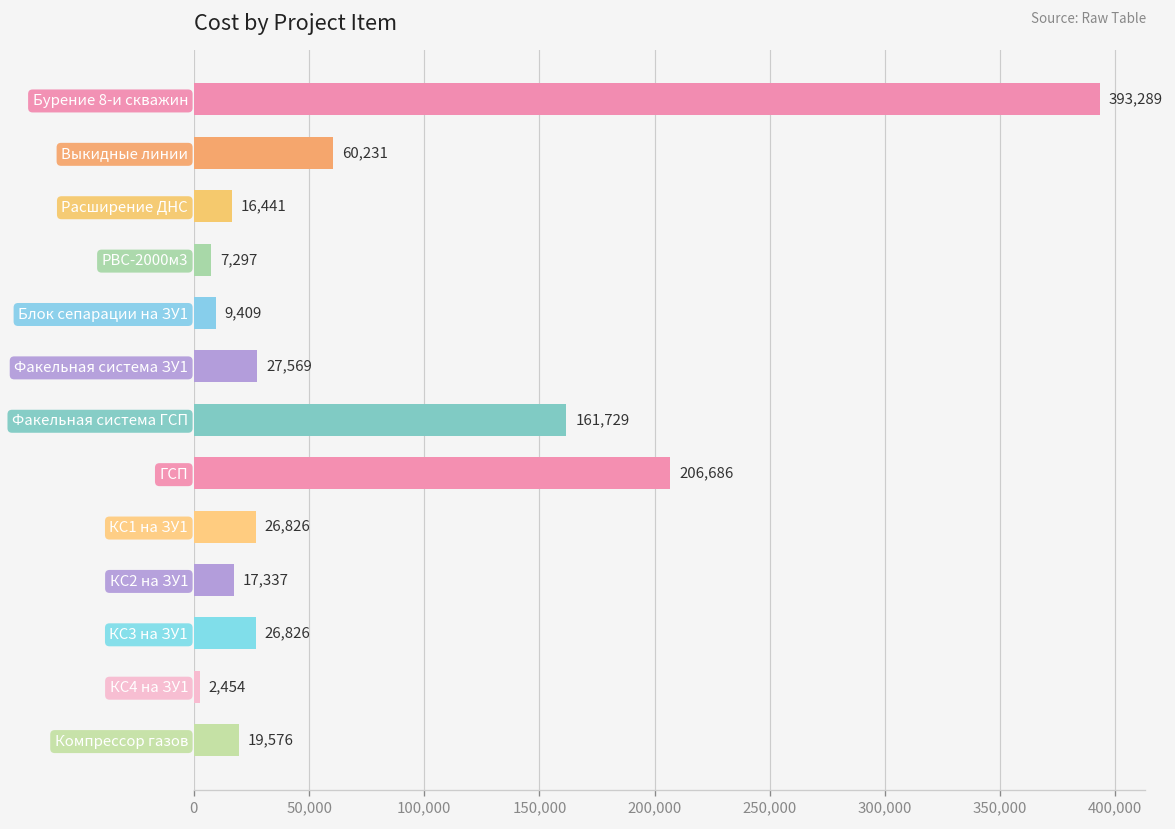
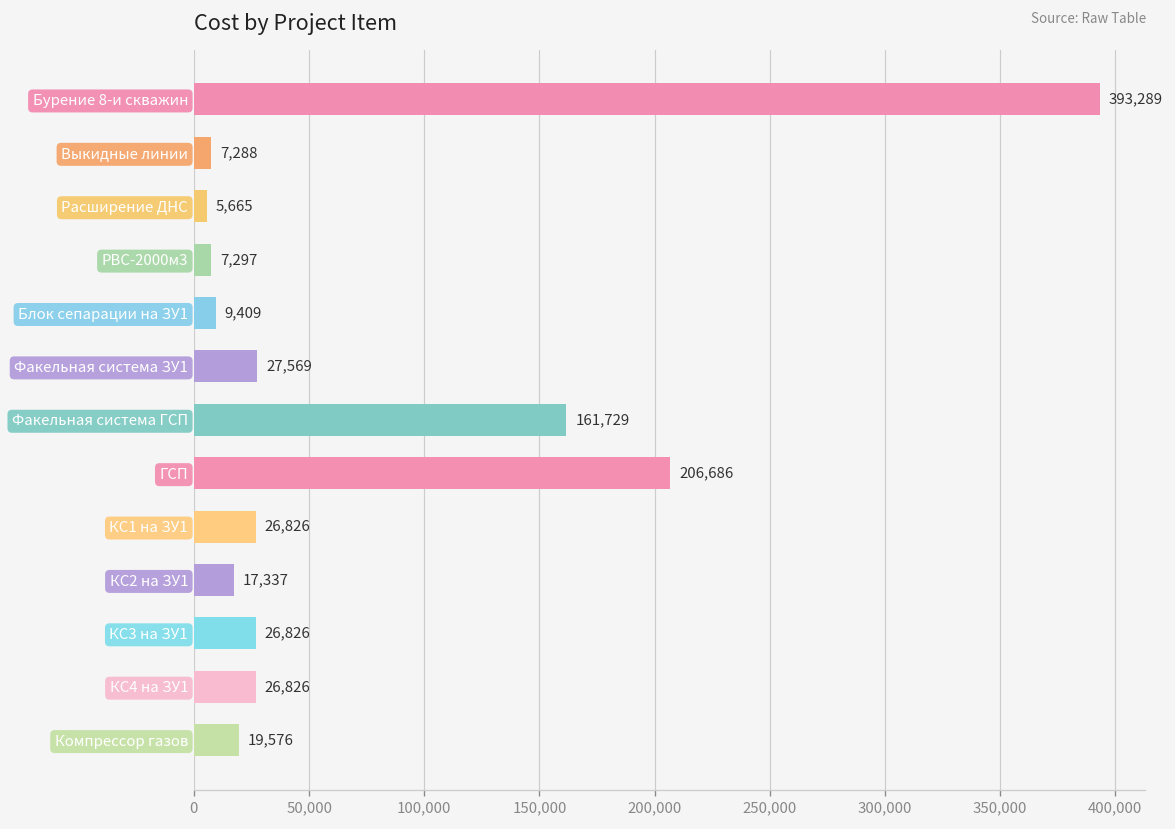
  {
    "Бурение 8-и скважин": "393,289",
-   "Выкидные линии": "60,231",
-   "Расширение ДНС": "16,441",
+   "Выкидные линии": "7,288",
+   "Расширение ДНС": "5,665",
    "РВС-2000м3": "7,297",
    "Блок сепарации на ЗУ1": "9,409",
    "Факельная система ЗУ1": "27,569",
    "Факельная система ГСП": "161,729",
    "ГСП": "206,686",
    "КС1 на ЗУ1": "26,826",
    "КС2 на ЗУ1": "17,337",
    "КС3 на ЗУ1": "26,826",
-   "КС4 на ЗУ1": "2,454",
+   "КС4 на ЗУ1": "26,826",
    "Компрессор газов": "19,576"
  }
